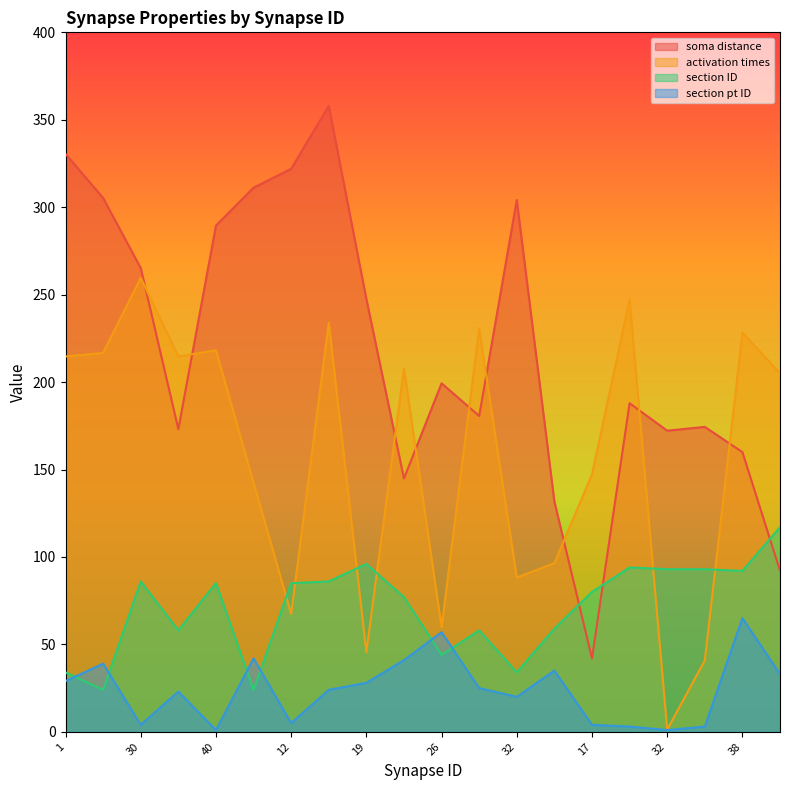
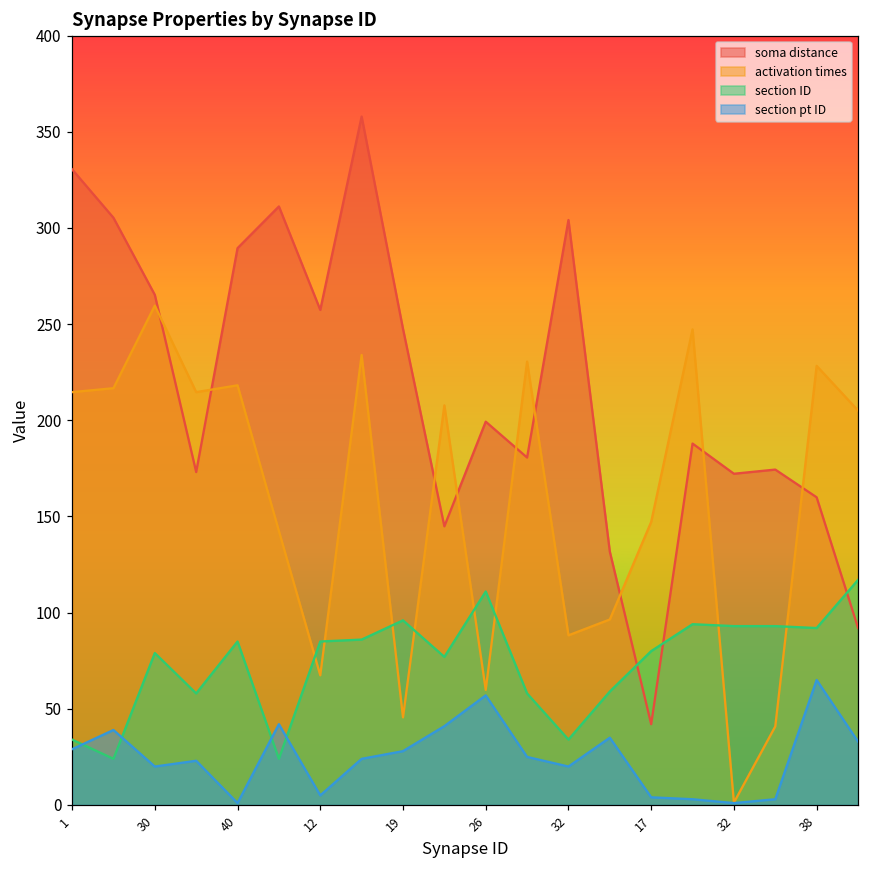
  {
    "soma distance": {
      "30": 265,
      "40": 289,
-     "12": 322,
+     "12": 257,
      "26": 199,
      "38": 160
    },
    "activation times": {
      "30": 260,
      "40": 218,
      "12": 67,
      "26": 60,
      "38": 228
    },
    "section ID": {
-     "30": 86,
+     "30": 79,
      "40": 85,
      "12": 85,
-     "26": 44,
+     "26": 111,
      "38": 92
    },
    "section pt ID": {
-     "30": 4,
+     "30": 20,
      "40": 1,
      "12": 5,
      "26": 57,
      "38": 65
    }
  }
